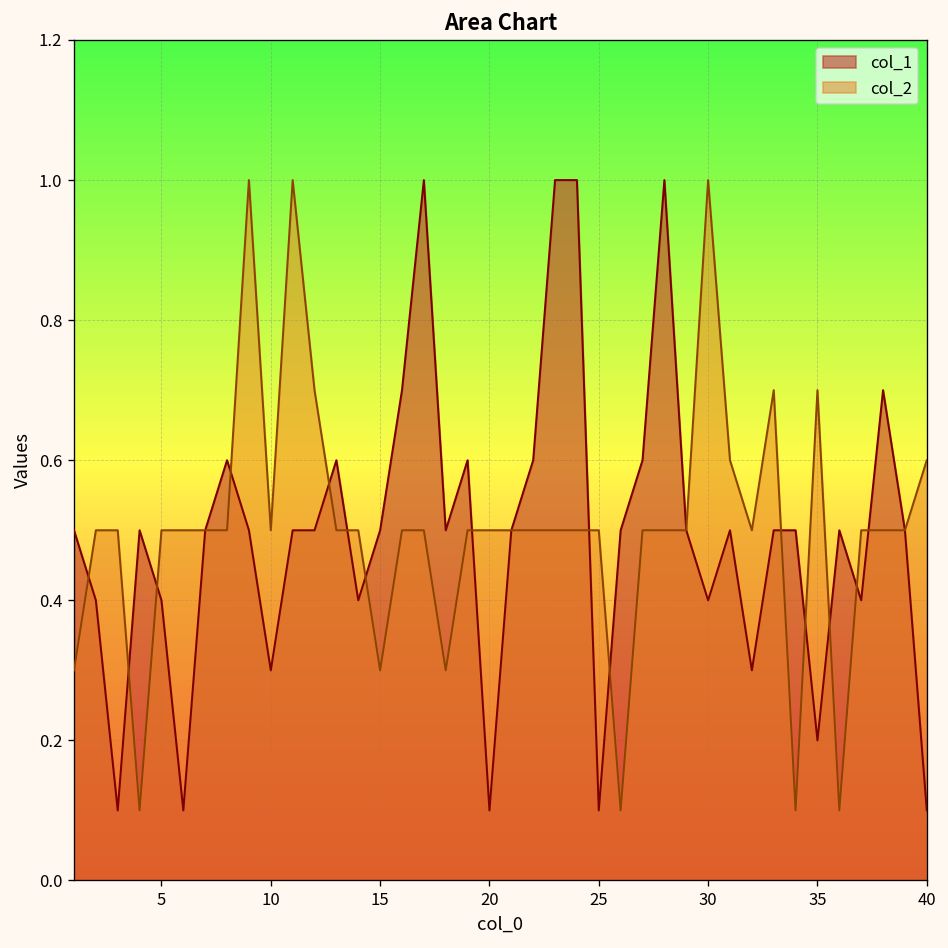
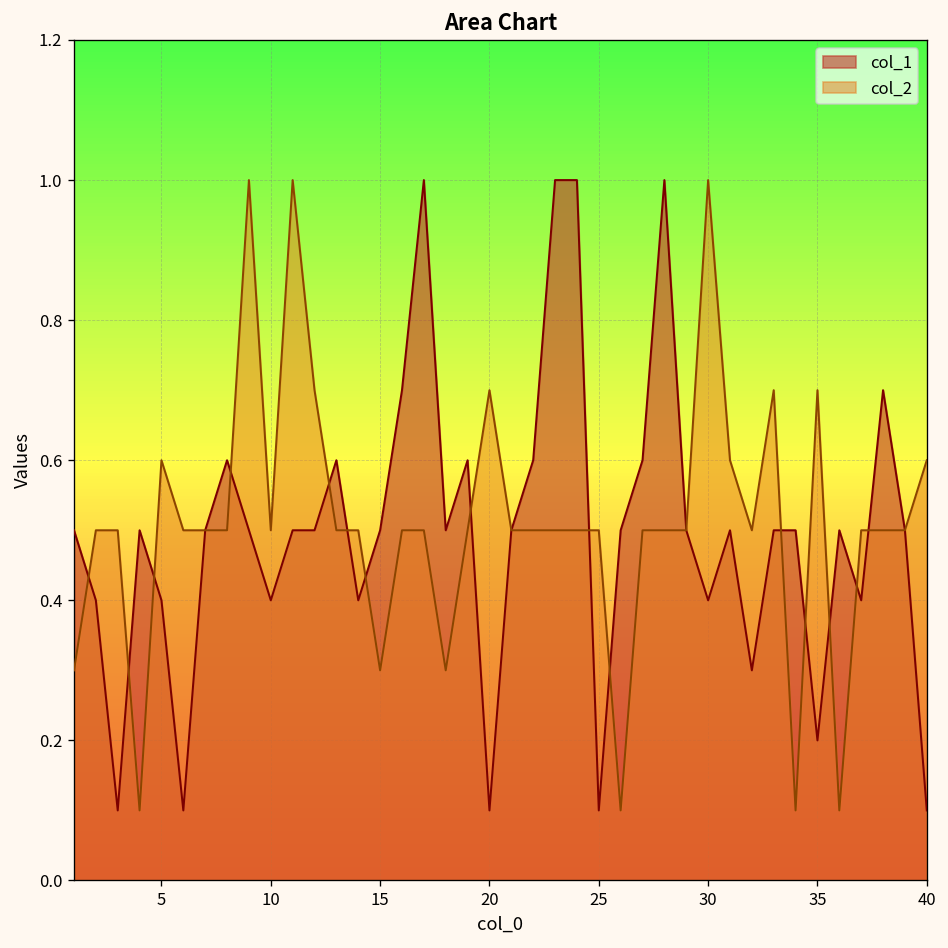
  {
    "col_1": {
      "5": 0.4,
-     "10": 0.3,
+     "10": 0.4,
      "15": 0.5,
      "20": 0.1,
      "25": 0.1,
      "30": 0.4,
      "35": 0.2,
      "40": 0.1
    },
    "col_2": {
-     "5": 0.5,
+     "5": 0.6,
      "10": 0.5,
      "15": 0.3,
-     "20": 0.5,
+     "20": 0.7,
      "25": 0.5,
      "30": 1.0,
      "35": 0.7,
      "40": 0.6
    }
  }
